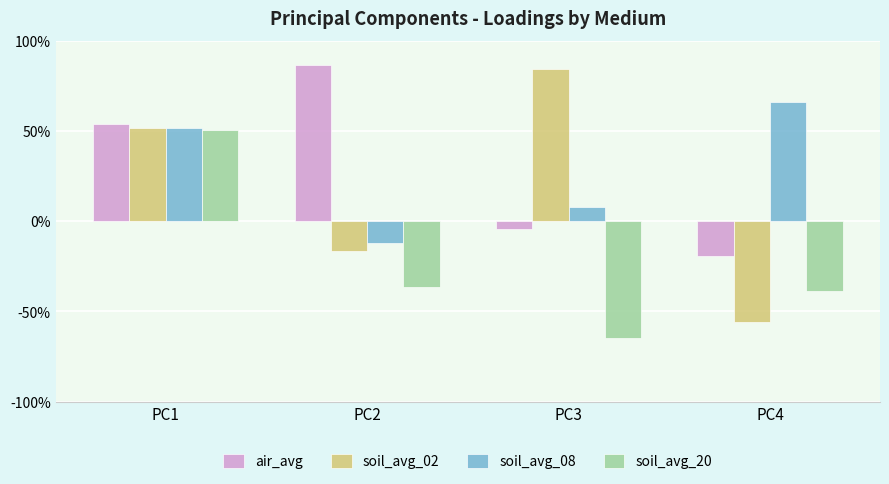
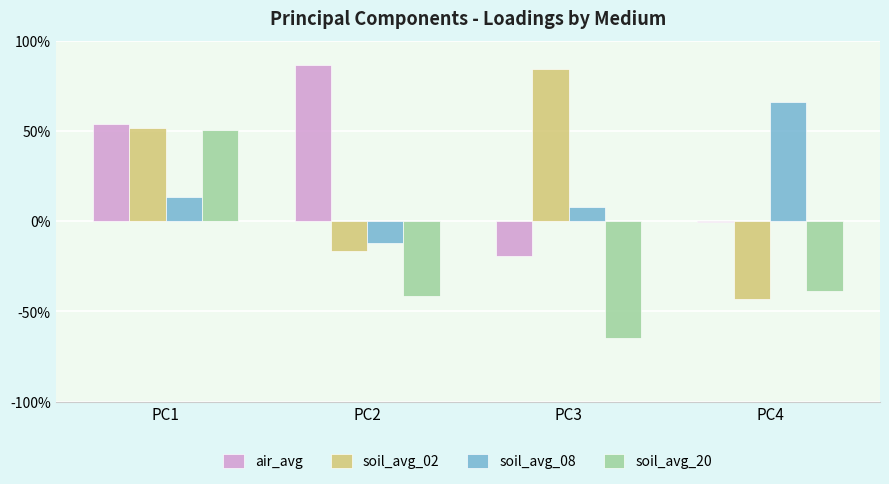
  {
    "air_avg": {
      "PC1": "54%",
      "PC2": "87%",
-     "PC3": "-4%",
-     "PC4": "-19%"
+     "PC3": "-19%",
+     "PC4": "-1%"
    },
    "soil_avg_02": {
      "PC1": "52%",
      "PC2": "-17%",
      "PC3": "84%",
-     "PC4": "-56%"
+     "PC4": "-43%"
    },
    "soil_avg_08": {
-     "PC1": "52%",
+     "PC1": "13%",
      "PC2": "-12%",
      "PC3": "8%",
      "PC4": "66%"
    },
    "soil_avg_20": {
      "PC1": "50%",
-     "PC2": "-36%",
+     "PC2": "-42%",
      "PC3": "-65%",
      "PC4": "-39%"
    }
  }
